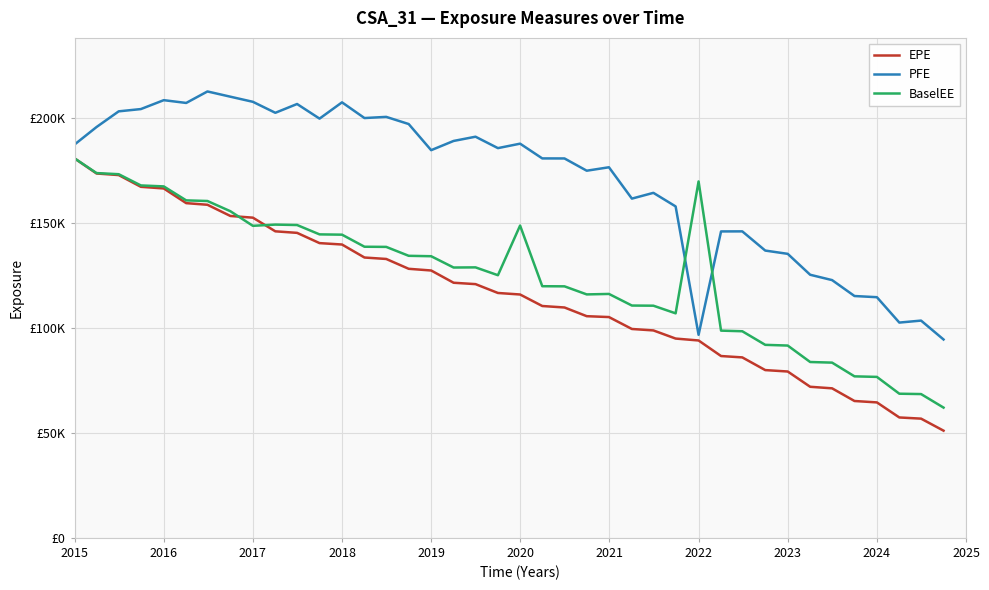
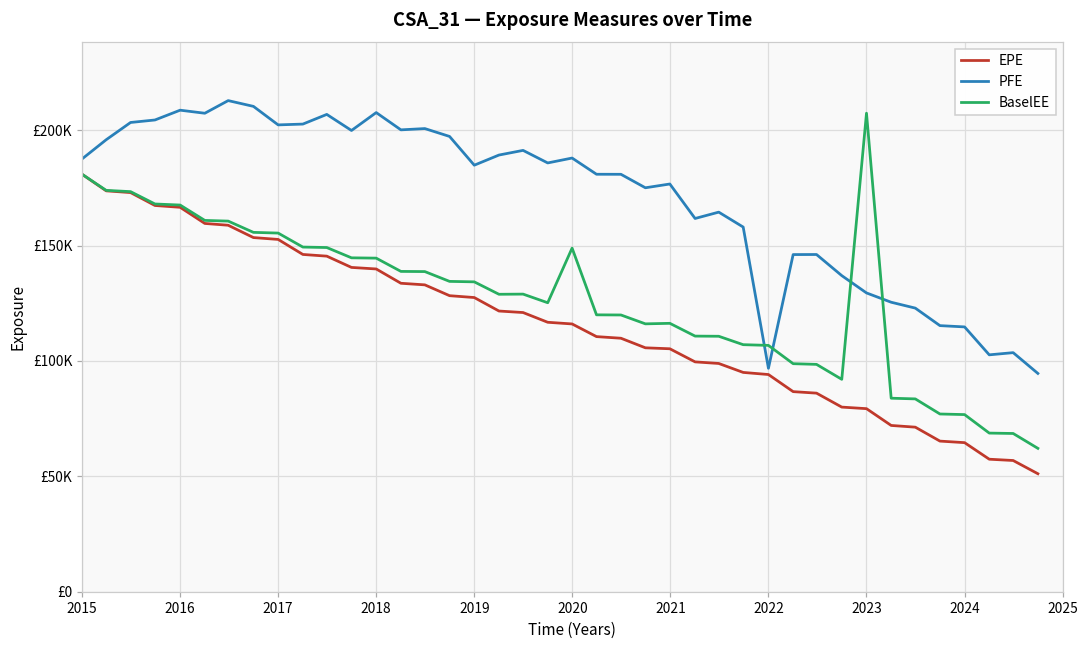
  {
    "EPE": {
      "2017": "£153000",
      "2018": "£140000",
      "2019": "£127000",
      "2020": "£116000",
      "2022": "£94000",
      "2023": "£79000",
      "2024": "£65000"
    },
    "PFE": {
      "2015": "£188000",
      "2016": "£209000",
-     "2017": "£208000",
+     "2017": "£202000",
      "2018": "£208000",
      "2019": "£185000",
      "2020": "£188000",
      "2022": "£97000",
-     "2023": "£135000",
+     "2023": "£129000",
      "2024": "£115000"
    },
    "BaselEE": {
-     "2017": "£149000",
+     "2017": "£155000",
      "2018": "£145000",
      "2019": "£134000",
      "2020": "£149000",
-     "2022": "£170000",
-     "2023": "£92000",
+     "2022": "£107000",
+     "2023": "£207000",
      "2024": "£77000"
    }
  }
